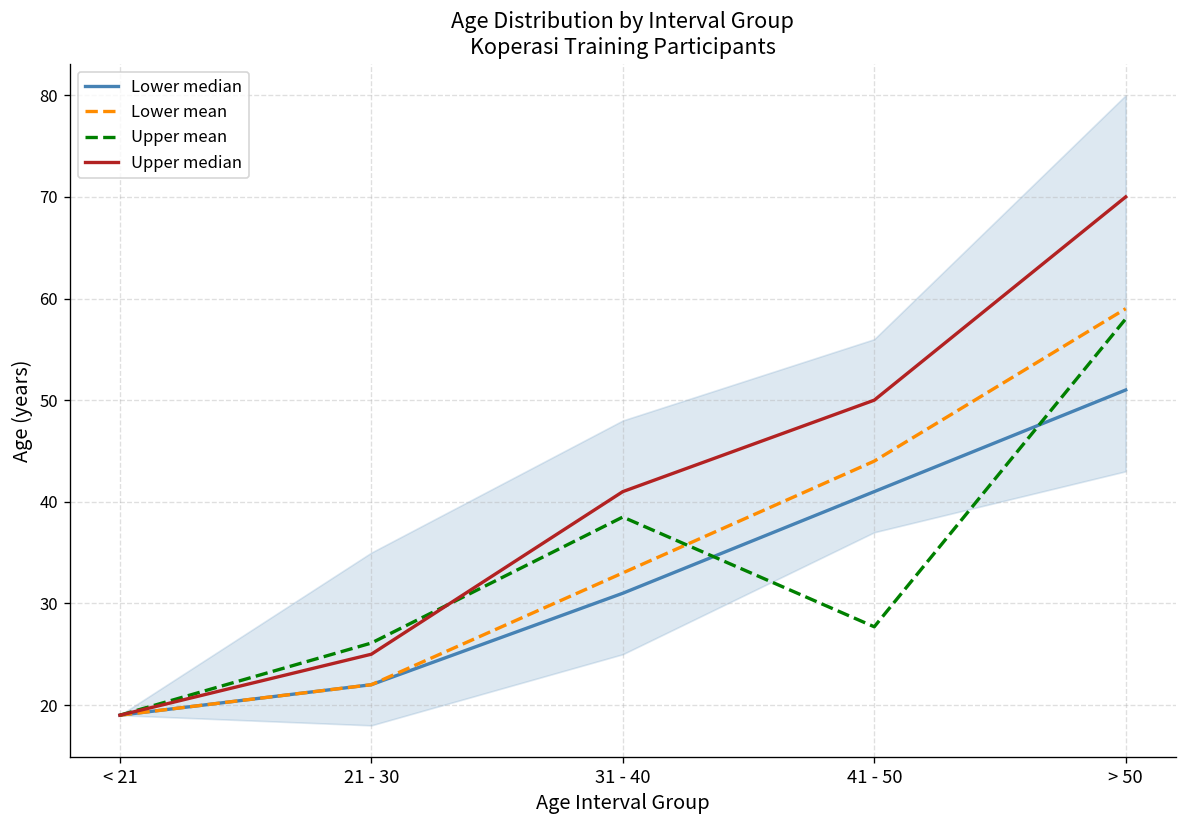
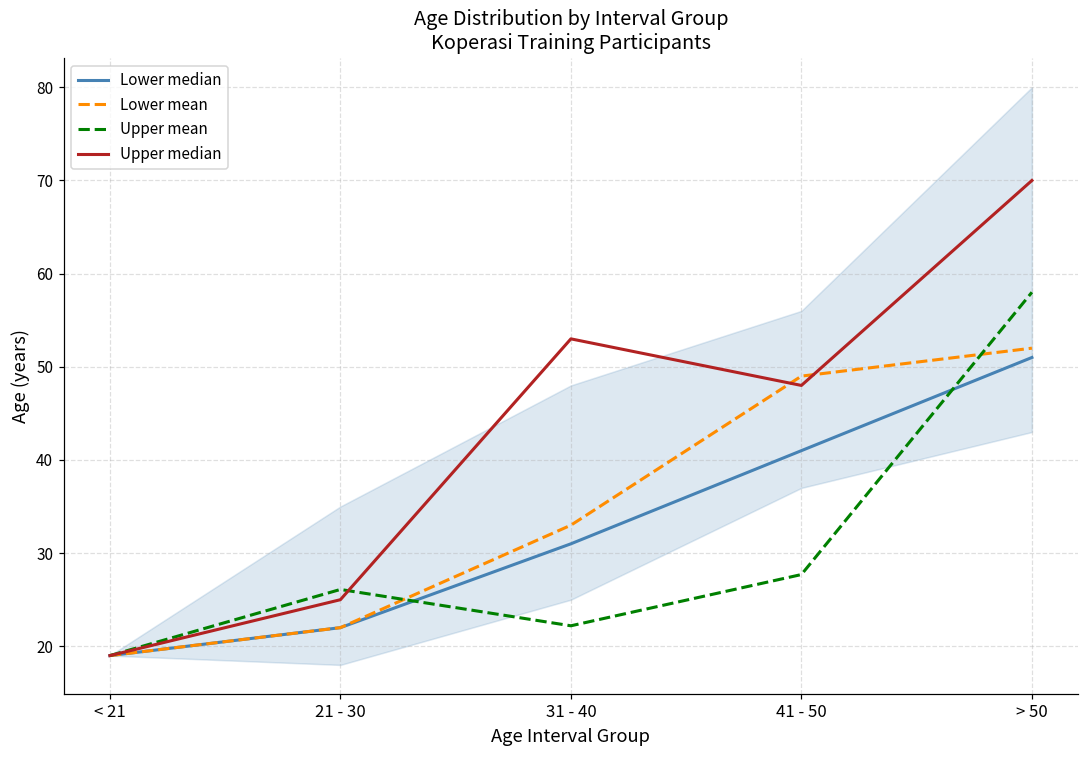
  {
    "Lower mean": {
      "31 - 40": 33,
-     "41 - 50": 44,
-     "> 50": 59
+     "41 - 50": 49,
+     "> 50": 52
    },
    "Upper mean": {
      "21 - 30": 26,
-     "31 - 40": 39,
+     "31 - 40": 22,
      "41 - 50": 28,
      "> 50": 58
    },
    "Upper median": {
      "21 - 30": 25,
-     "31 - 40": 41,
-     "41 - 50": 50,
+     "31 - 40": 53,
+     "41 - 50": 48,
      "> 50": 70
    }
  }
